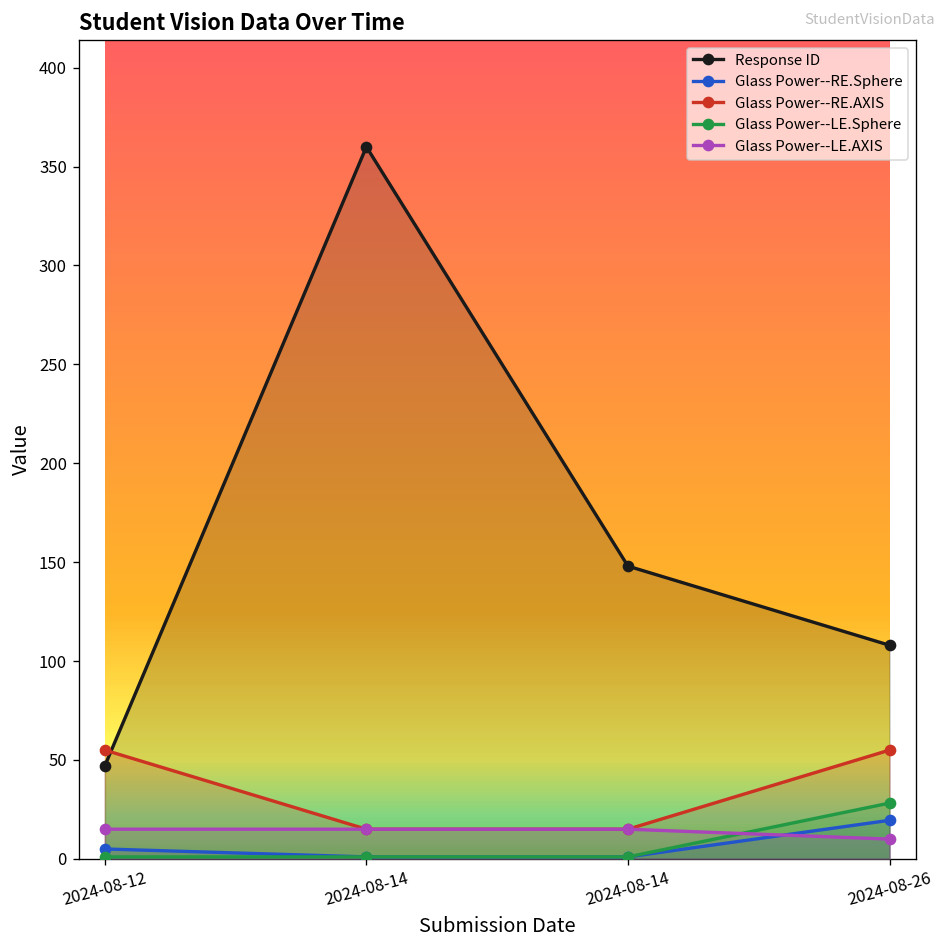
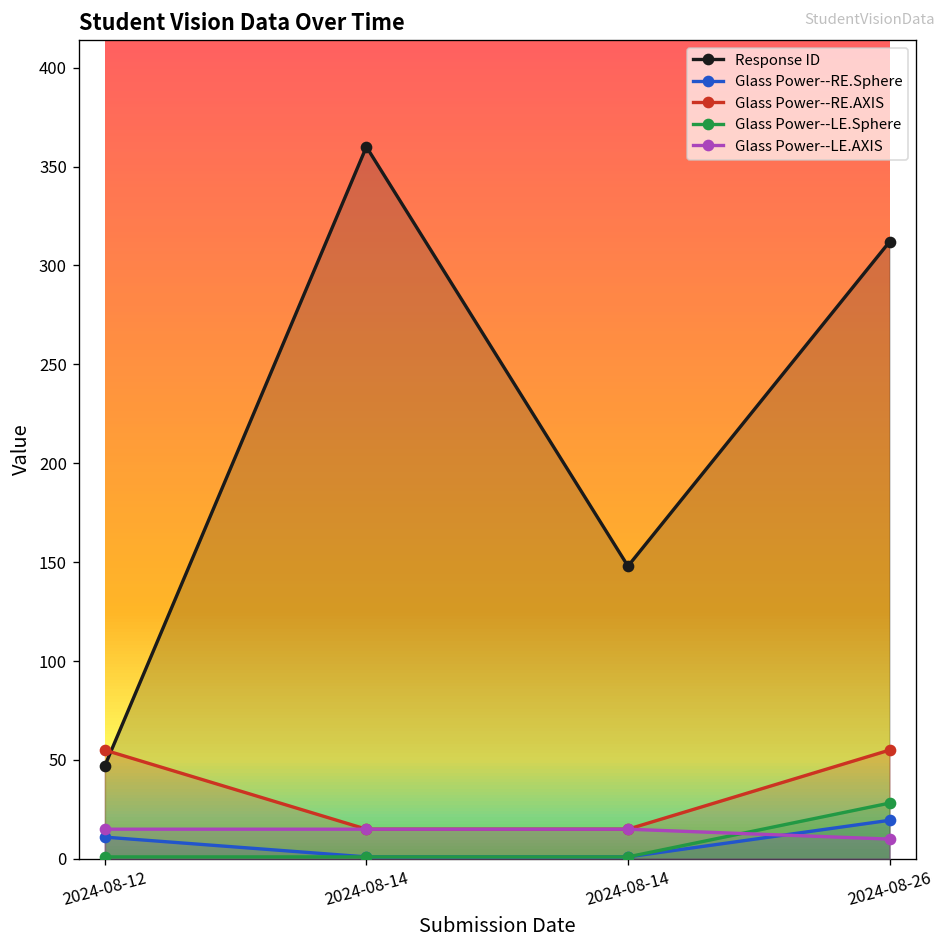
  {
    "Response ID": {
      "2024-08-12": 47,
-     "2024-08-26": 108
+     "2024-08-26": 312
    },
    "Glass Power--RE.Sphere": {
-     "2024-08-12": 5,
+     "2024-08-12": 11,
      "2024-08-26": 20
    },
    "Glass Power--RE.AXIS": {
      "2024-08-12": 55,
      "2024-08-26": 55
    },
    "Glass Power--LE.Sphere": {
      "2024-08-12": 1,
      "2024-08-26": 28
    },
    "Glass Power--LE.AXIS": {
      "2024-08-12": 15,
      "2024-08-26": 10
    }
  }
